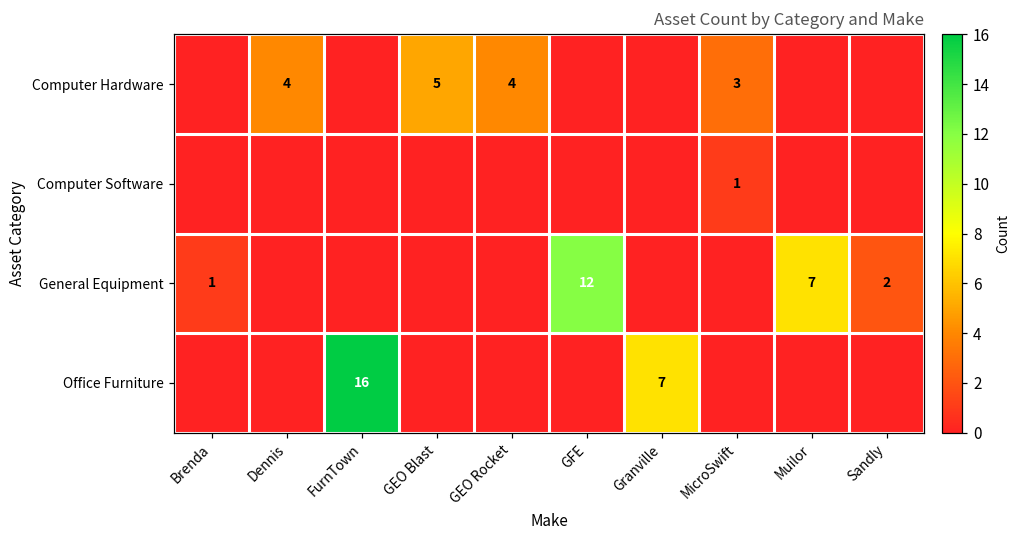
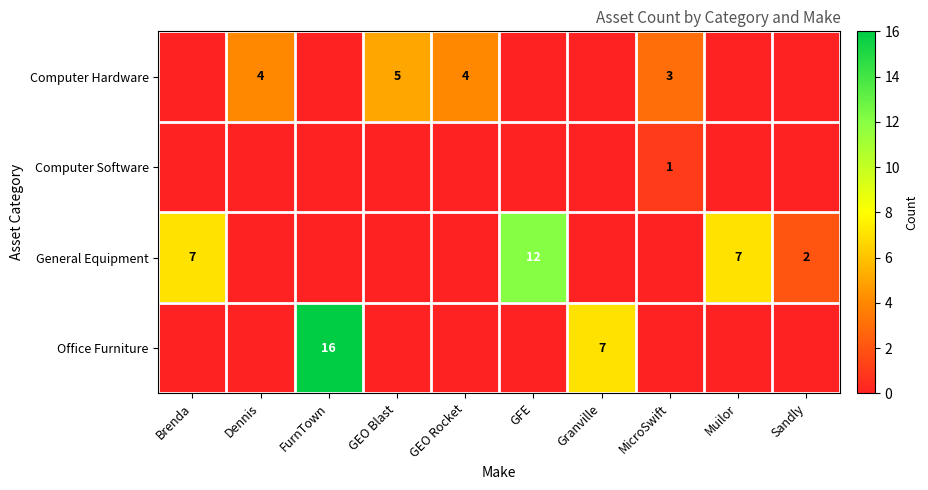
  {
    "Computer Hardware": {
      "Dennis": 4,
      "GEO Blast": 5,
      "GEO Rocket": 4,
      "MicroSwift": 3
    },
    "Computer Software": {
      "MicroSwift": 1
    },
    "General Equipment": {
-     "Brenda": 1,
+     "Brenda": 7,
      "GFE": 12,
      "Muilor": 7,
      "Sandly": 2
    },
    "Office Furniture": {
      "FurnTown": 16,
      "Granville": 7
    }
  }
